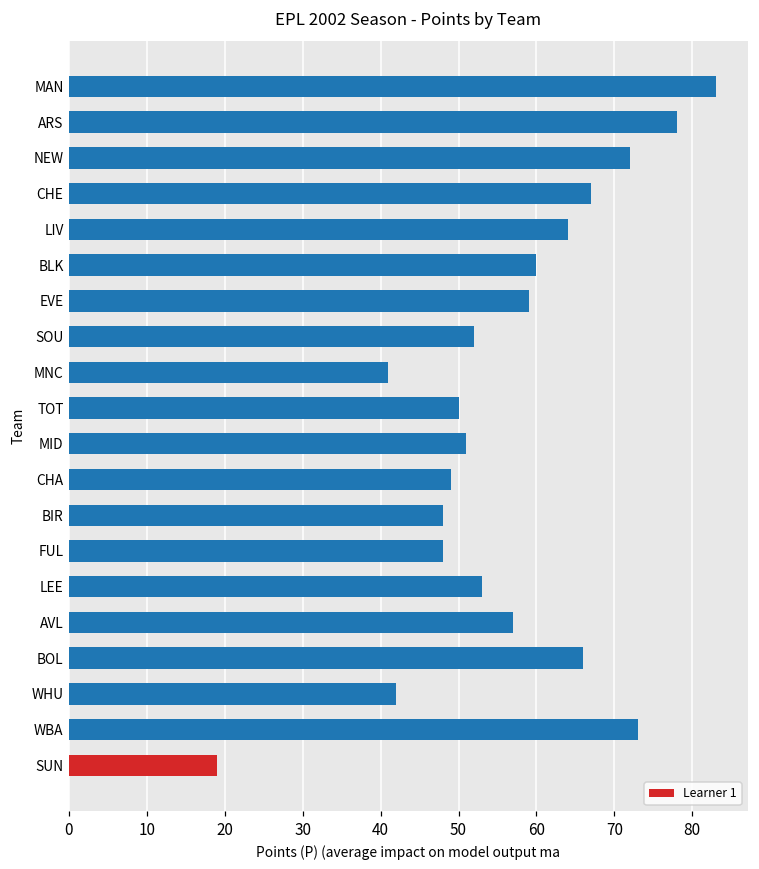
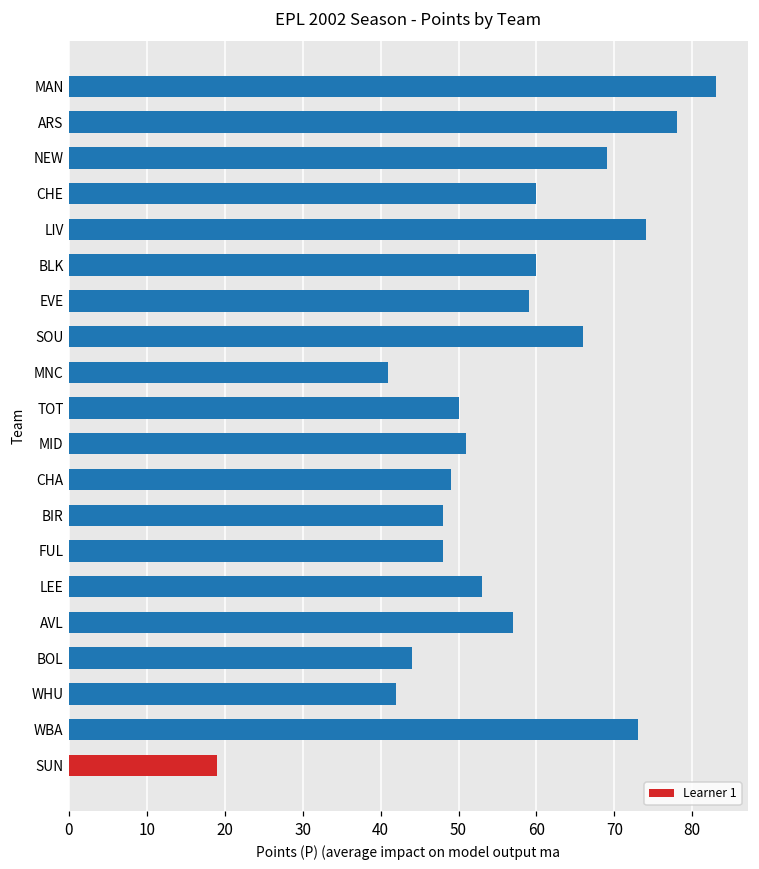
  {
    "MAN": 83,
    "ARS": 78,
-   "NEW": 72,
-   "CHE": 67,
-   "LIV": 64,
+   "NEW": 69,
+   "CHE": 60,
+   "LIV": 74,
    "BLK": 60,
    "EVE": 59,
-   "SOU": 52,
+   "SOU": 66,
    "MNC": 41,
    "TOT": 50,
    "MID": 51,
    "CHA": 49,
    "BIR": 48,
    "FUL": 48,
    "LEE": 53,
    "AVL": 57,
-   "BOL": 66,
+   "BOL": 44,
    "WHU": 42,
    "WBA": 73,
    "SUN": 19
  }
